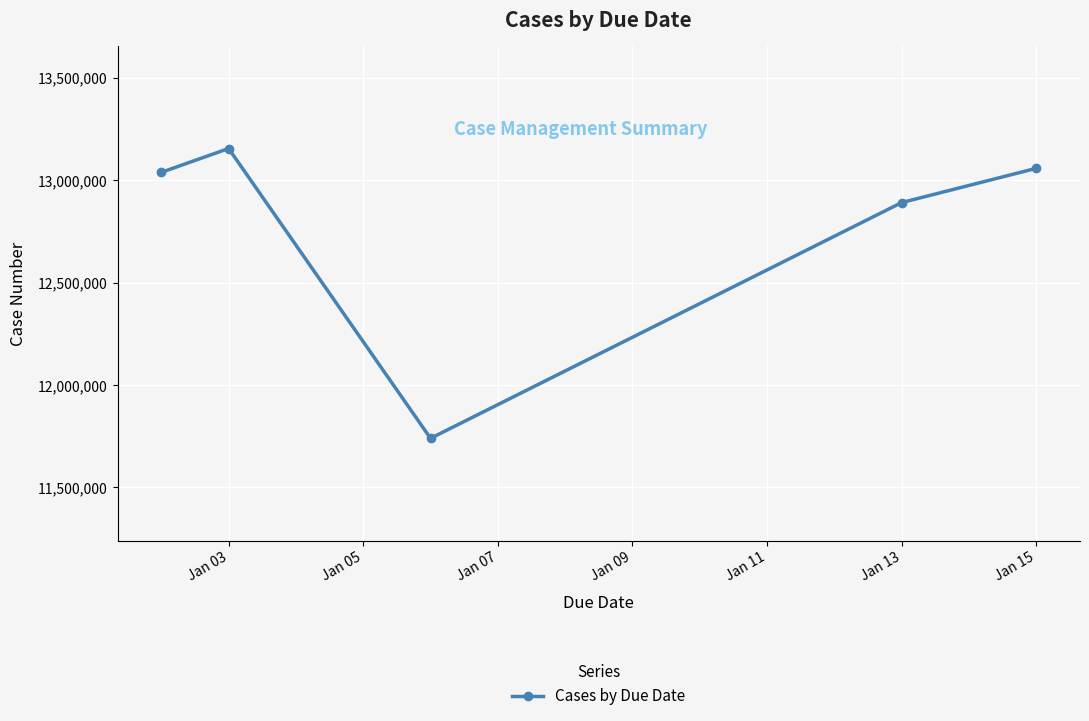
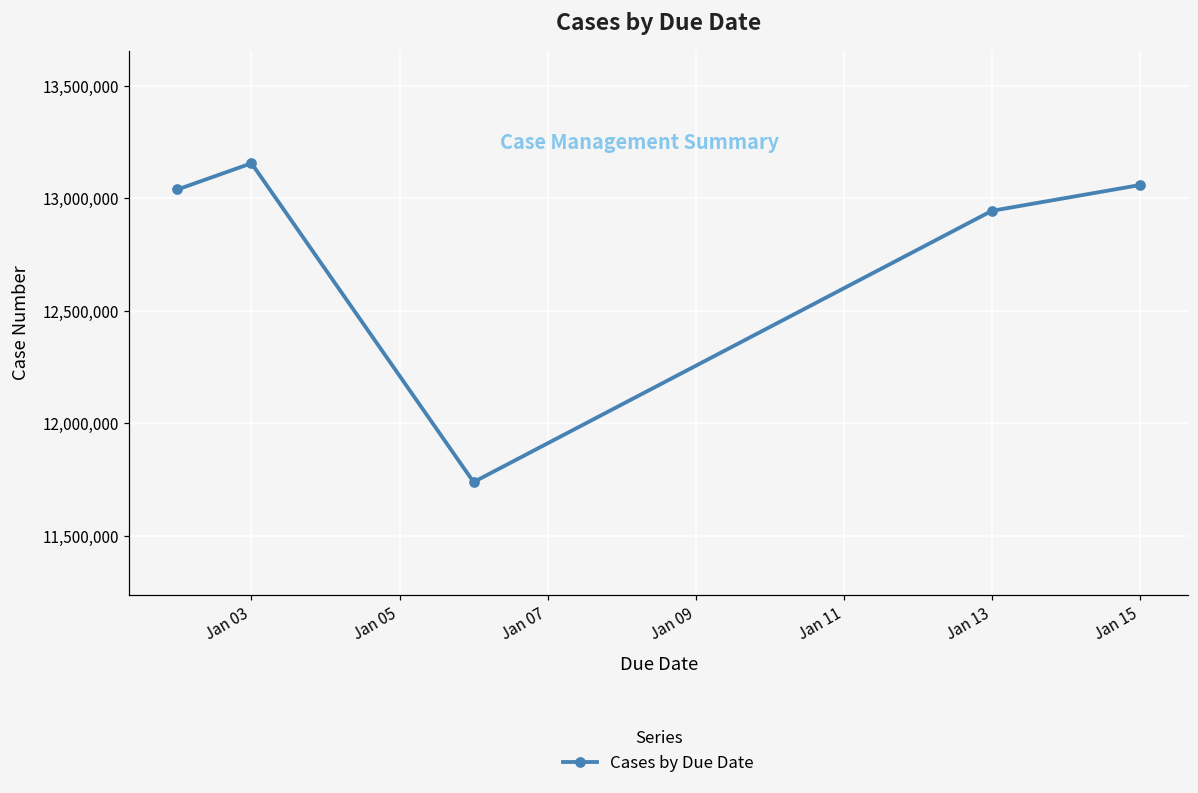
  {
    "Jan 03": "13,160,000",
-   "Jan 13": "12,890,000",
+   "Jan 13": "12,940,000",
    "Jan 15": "13,060,000"
  }
